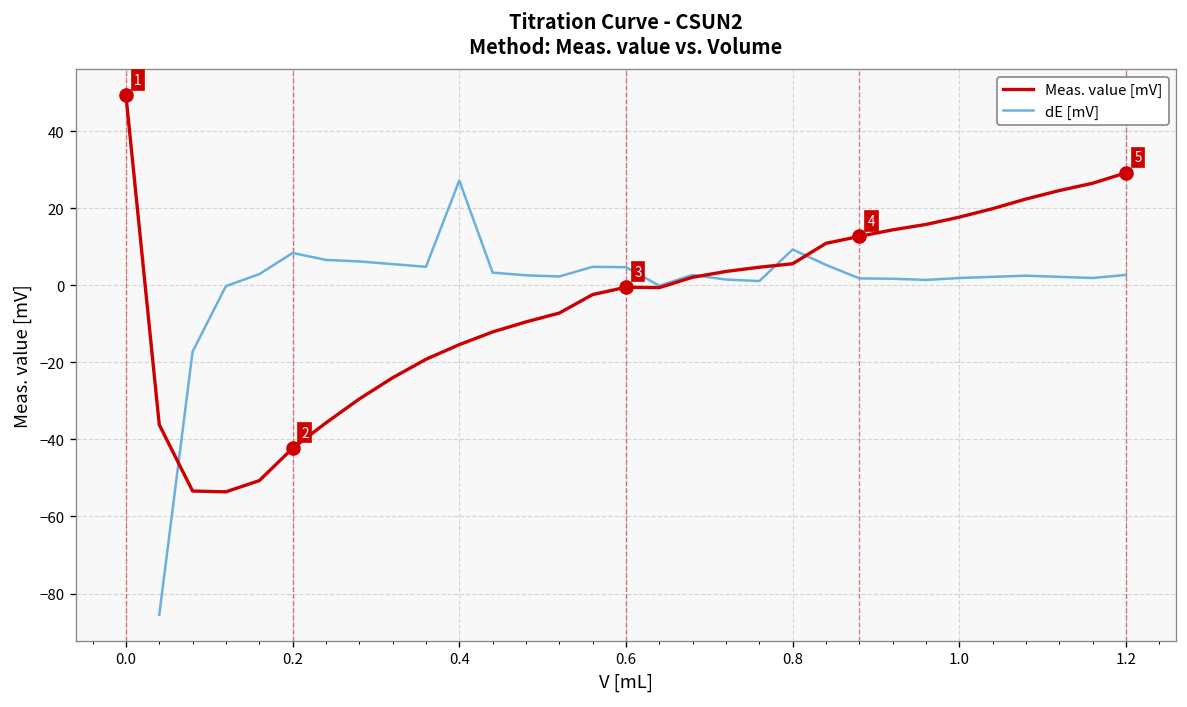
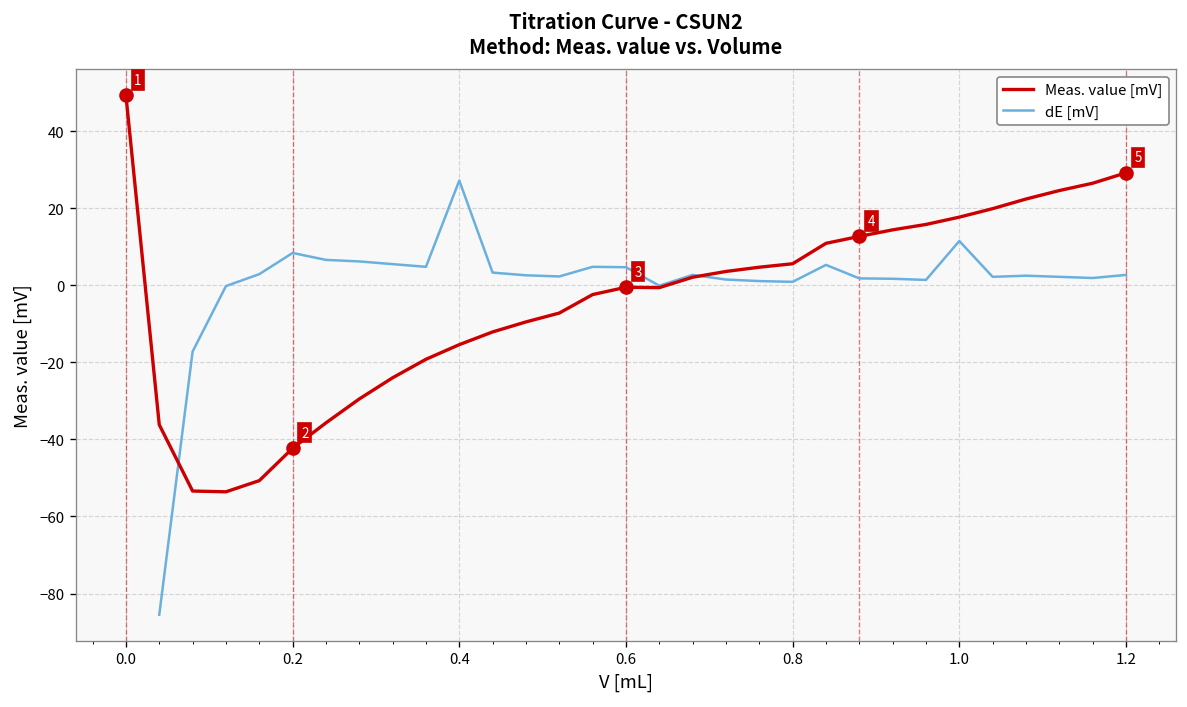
  {
    "dE [mV]": {
      "0.2": 8,
      "0.4": 27,
-     "0.8": 9,
-     "1.0": 2,
+     "0.8": 1,
+     "1.0": 12,
      "1.2": 3
    }
  }
